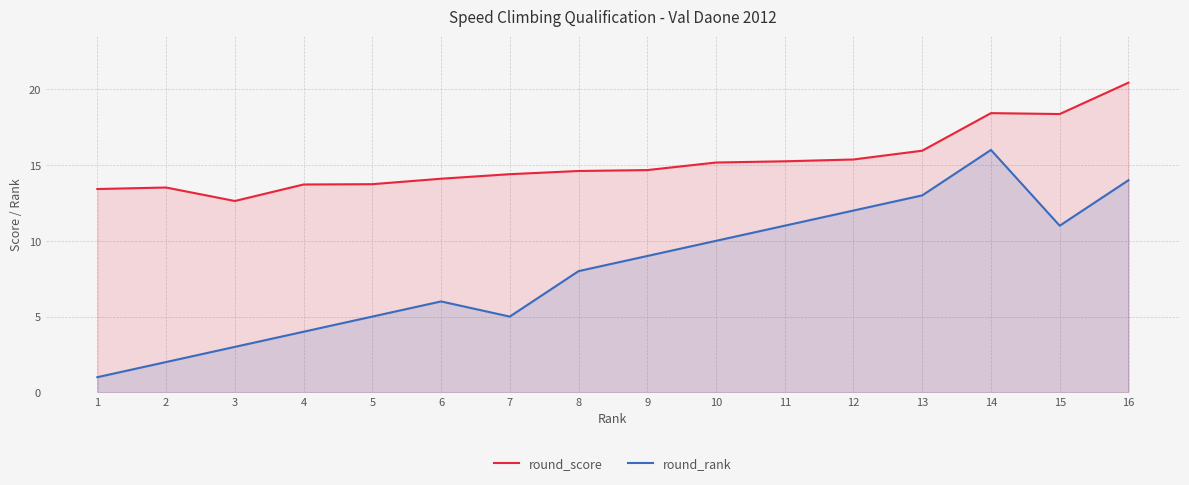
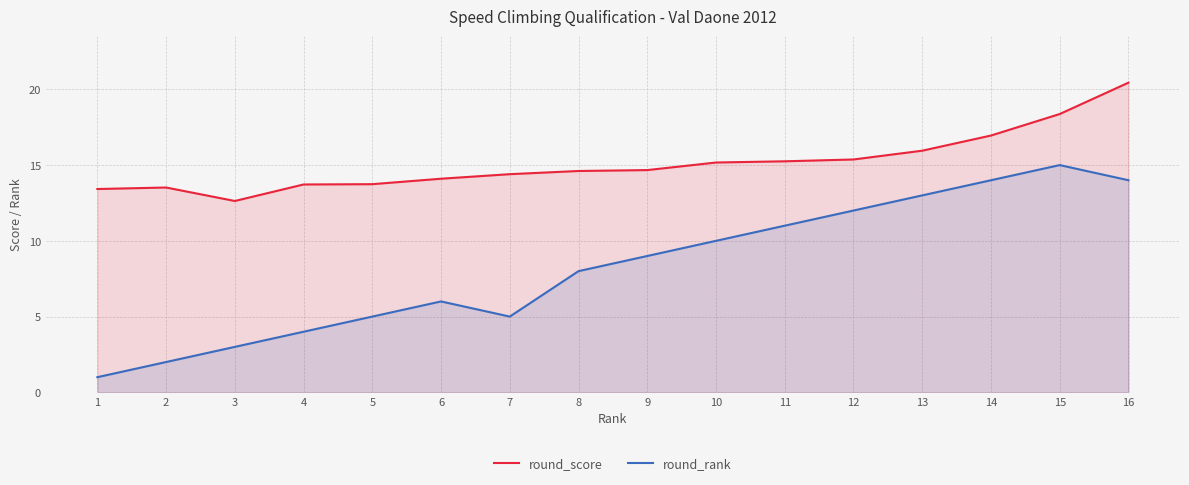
  {
    "round_score": {
      "1": 13.4,
      "2": 13.5,
      "3": 12.6,
      "4": 13.7,
      "5": 13.7,
      "6": 14.1,
      "7": 14.4,
      "8": 14.6,
      "9": 14.7,
      "10": 15.2,
      "11": 15.3,
      "12": 15.4,
      "13": 16.0,
-     "14": 18.4,
+     "14": 17.0,
      "15": 18.4,
      "16": 20.4
    },
    "round_rank": {
      "1": 1,
      "2": 2,
      "3": 3,
      "4": 4,
      "5": 5,
      "6": 6,
      "7": 5,
      "8": 8,
      "9": 9,
      "10": 10,
      "11": 11,
      "12": 12,
      "13": 13,
-     "14": 16,
-     "15": 11,
+     "14": 14,
+     "15": 15,
      "16": 14
    }
  }
